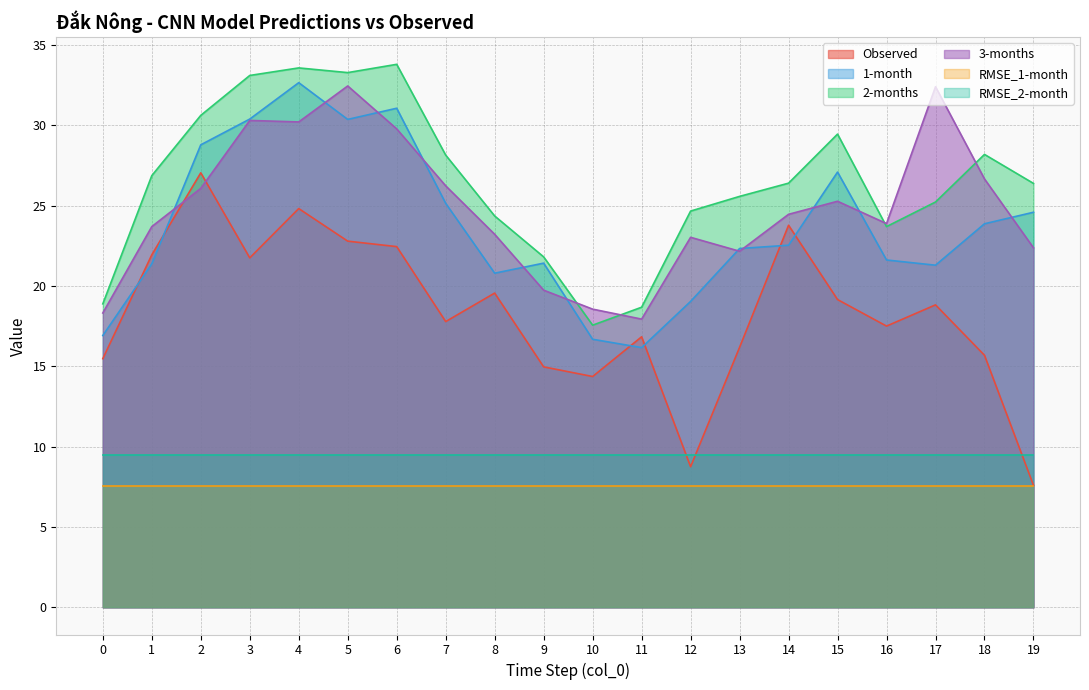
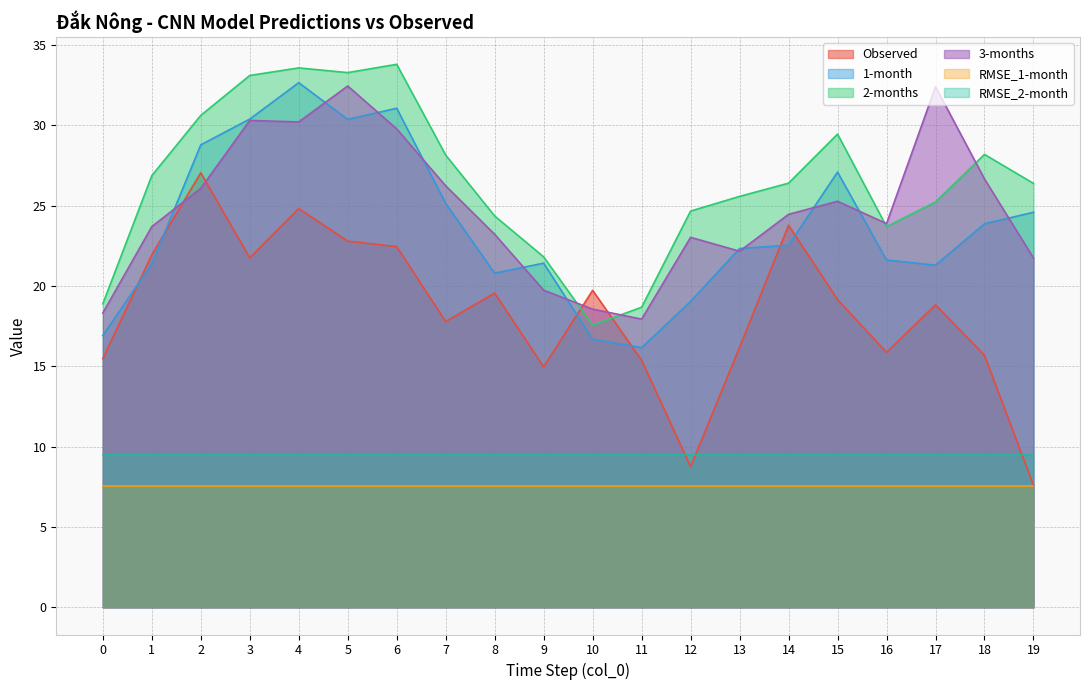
  {
    "Observed": {
      "0": 15.5,
      "1": 21.9,
      "2": 27.1,
      "3": 21.8,
      "4": 24.8,
      "5": 22.8,
      "6": 22.5,
      "7": 17.8,
      "8": 19.6,
      "9": 15.0,
-     "10": 14.4,
-     "11": 16.8,
+     "10": 19.7,
+     "11": 15.4,
      "12": 8.8,
      "13": 16.2,
      "14": 23.8,
      "15": 19.2,
-     "16": 17.5,
+     "16": 15.9,
      "17": 18.8,
      "18": 15.7
    },
    "3-months": {
      "0": 18.3,
      "1": 23.7,
      "2": 26.1,
      "4": 30.2,
      "5": 32.5,
      "6": 29.8,
      "7": 26.2,
      "8": 23.2,
      "9": 19.7,
      "10": 18.6,
      "11": 17.9,
      "12": 23.0,
      "13": 22.2,
      "14": 24.5,
      "15": 25.3,
      "16": 23.9,
      "18": 26.7,
-     "19": 22.4
+     "19": 21.7
    },
    "RMSE_1-month": {
      "0": 7.6,
      "1": 7.6,
      "2": 7.6,
      "3": 7.6,
      "4": 7.6,
      "5": 7.6,
      "6": 7.6,
      "7": 7.6,
      "8": 7.6,
      "9": 7.6,
      "10": 7.6,
      "11": 7.6,
      "12": 7.6,
      "13": 7.6,
      "14": 7.6,
      "15": 7.6,
      "16": 7.6,
      "17": 7.6,
      "18": 7.6
    }
  }
